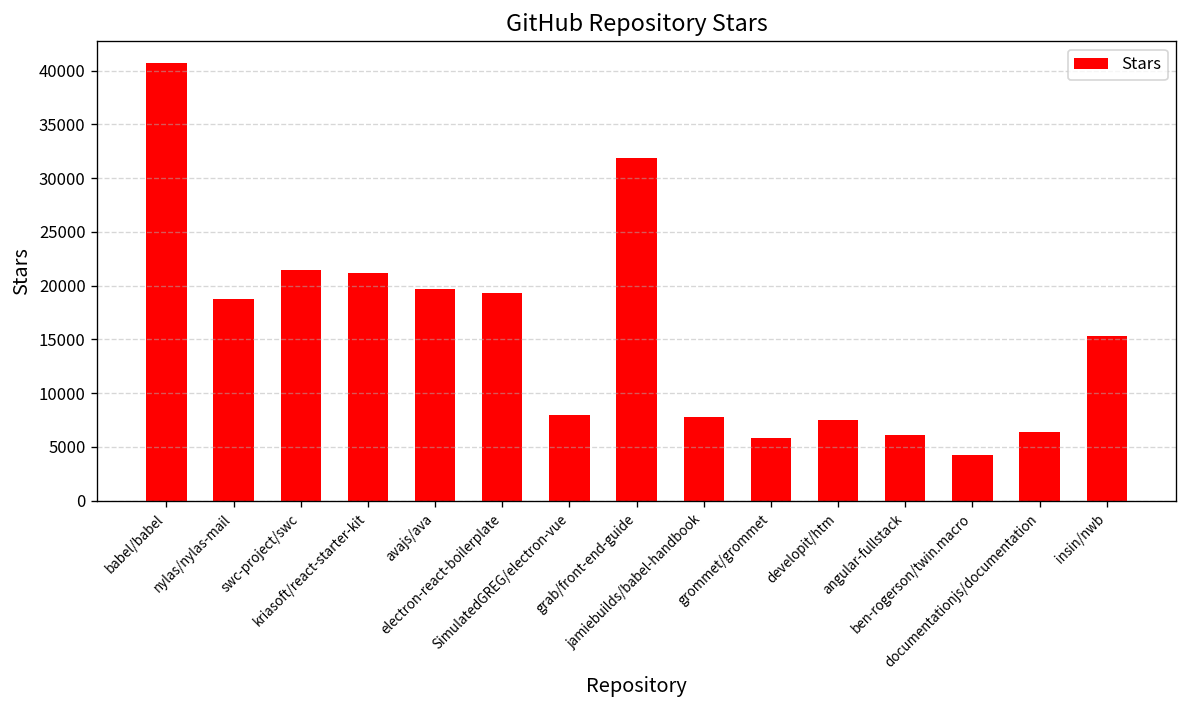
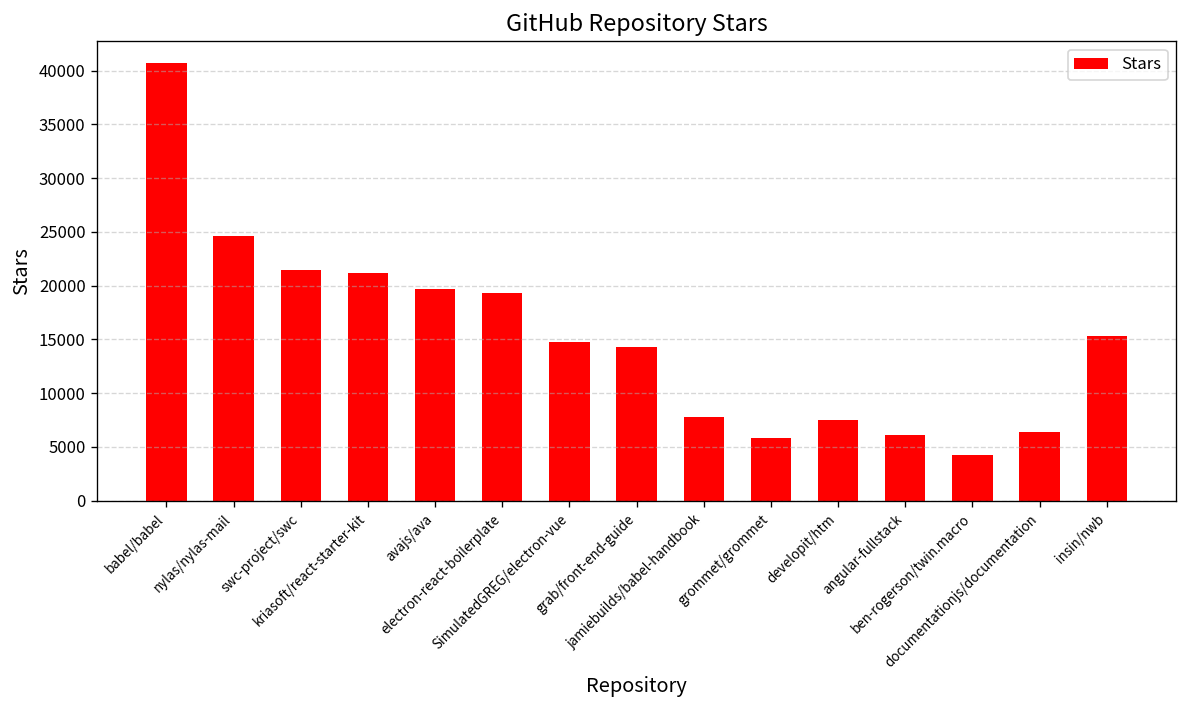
  {
    "babel/babel": 41000,
-   "nylas/nylas-mail": 19000,
+   "nylas/nylas-mail": 25000,
    "swc-project/swc": 22000,
    "kriasoft/react-starter-kit": 21000,
    "avajs/ava": 20000,
    "electron-react-boilerplate": 19000,
-   "SimulatedGREG/electron-vue": 8000,
-   "grab/front-end-guide": 32000,
+   "SimulatedGREG/electron-vue": 15000,
+   "grab/front-end-guide": 14000,
    "jamiebuilds/babel-handbook": 8000,
    "grommet/grommet": 6000,
    "developit/htm": 8000,
    "angular-fullstack": 6000,
    "ben-rogerson/twin.macro": 4000,
    "documentationjs/documentation": 6000,
    "insin/nwb": 15000
  }
